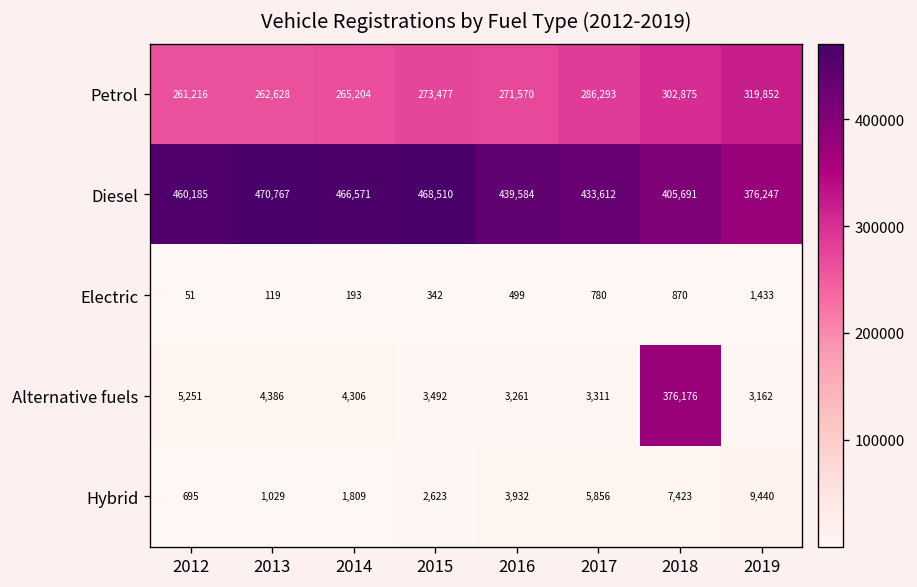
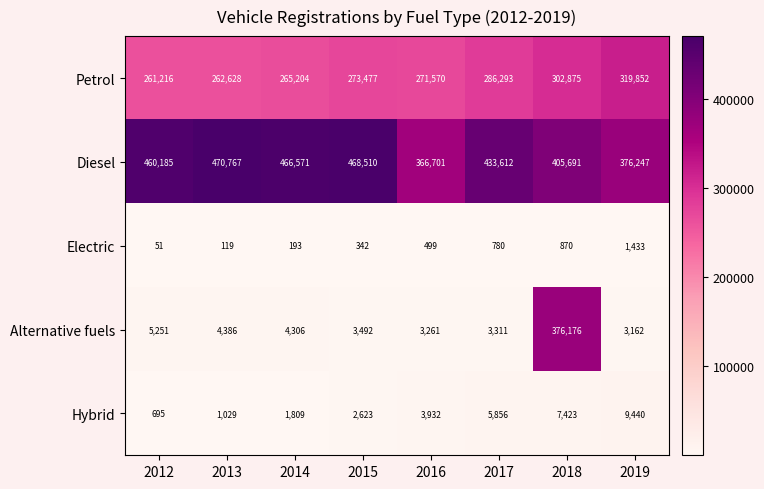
  {
    "Petrol": {
      "2012": "261,216",
      "2013": "262,628",
      "2014": "265,204",
      "2015": "273,477",
      "2016": "271,570",
      "2017": "286,293",
      "2018": "302,875",
      "2019": "319,852"
    },
    "Diesel": {
      "2012": "460,185",
      "2013": "470,767",
      "2014": "466,571",
      "2015": "468,510",
-     "2016": "439,584",
+     "2016": "366,701",
      "2017": "433,612",
      "2018": "405,691",
      "2019": "376,247"
    },
    "Electric": {
      "2012": "51",
      "2013": "119",
      "2014": "193",
      "2015": "342",
      "2016": "499",
      "2017": "780",
      "2018": "870",
      "2019": "1,433"
    },
    "Alternative fuels": {
      "2012": "5,251",
      "2013": "4,386",
      "2014": "4,306",
      "2015": "3,492",
      "2016": "3,261",
      "2017": "3,311",
      "2018": "376,176",
      "2019": "3,162"
    },
    "Hybrid": {
      "2012": "695",
      "2013": "1,029",
      "2014": "1,809",
      "2015": "2,623",
      "2016": "3,932",
      "2017": "5,856",
      "2018": "7,423",
      "2019": "9,440"
    }
  }
